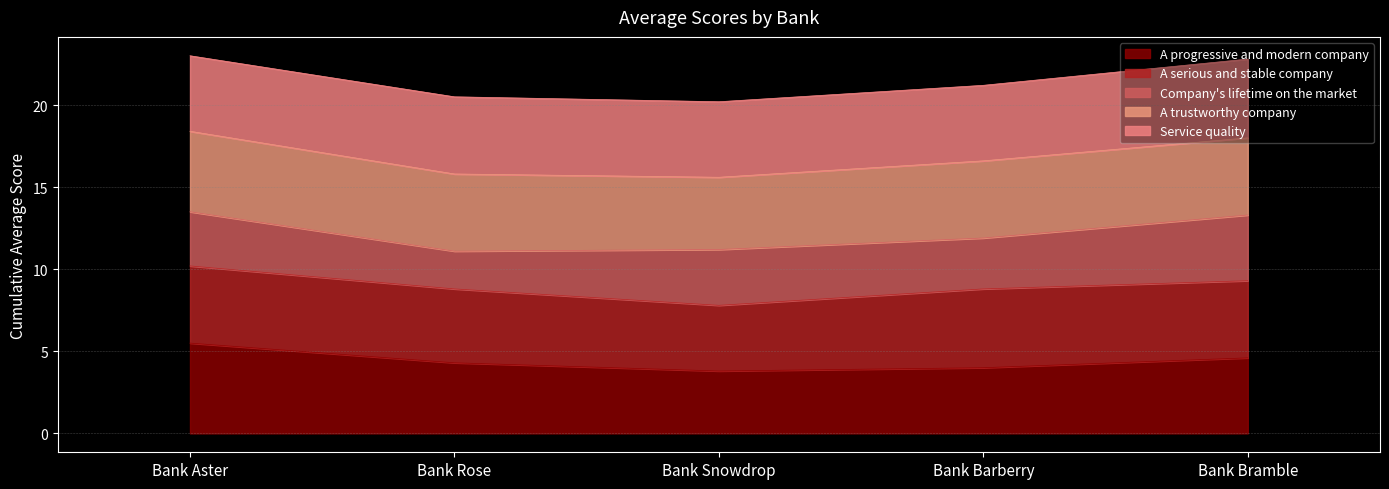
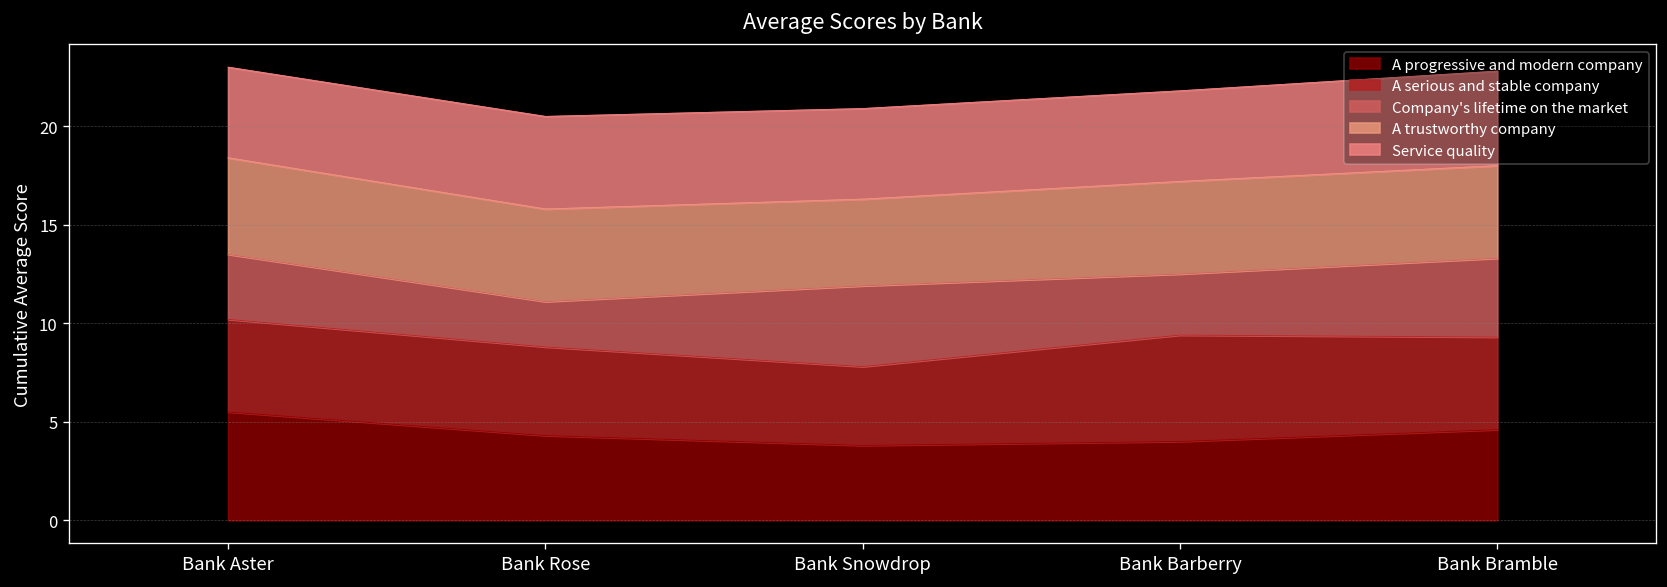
  {
    "A progressive and modern company": {
      "Bank Aster": 5.5,
      "Bank Rose": 4.3,
      "Bank Snowdrop": 3.8,
      "Bank Barberry": 4.0,
      "Bank Bramble": 4.6
    },
    "A serious and stable company": {
      "Bank Aster": 4.7,
      "Bank Rose": 4.5,
      "Bank Snowdrop": 4.0,
-     "Bank Barberry": 4.8,
+     "Bank Barberry": 5.4,
      "Bank Bramble": 4.7
    },
    "Company's lifetime on the market": {
      "Bank Aster": 3.3,
      "Bank Rose": 2.3,
-     "Bank Snowdrop": 3.4,
+     "Bank Snowdrop": 4.1,
      "Bank Barberry": 3.1,
      "Bank Bramble": 4.0
    }
  }
